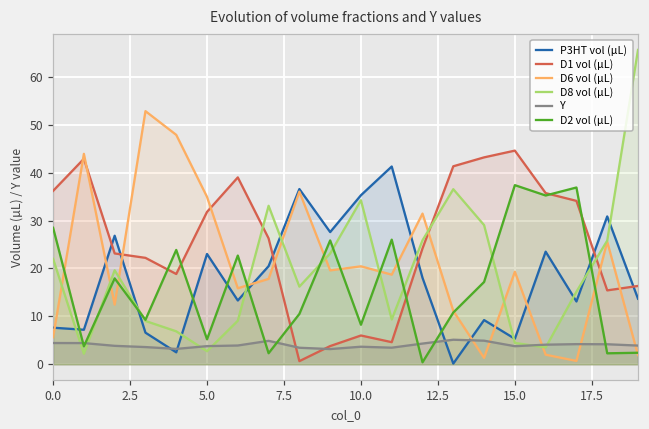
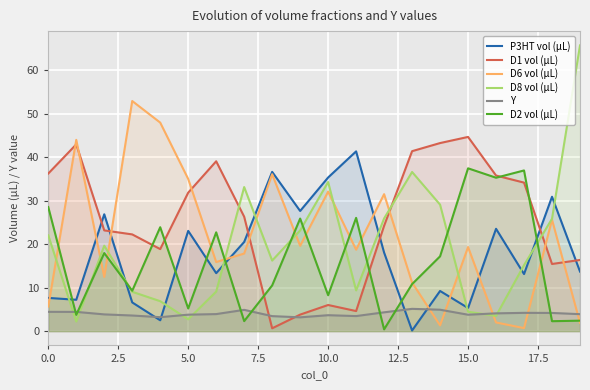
  {
    "P3HT vol (µL)": {
      "0.0": 8,
      "5.0": 23,
      "10.0": 35,
      "15.0": 5
    },
    "D1 vol (µL)": {
      "0.0": 36,
      "5.0": 32,
      "10.0": 6,
      "15.0": 45
    },
    "D6 vol (µL)": {
      "0.0": 6,
      "5.0": 35,
-     "10.0": 20,
+     "10.0": 32,
      "15.0": 19
    },
    "D8 vol (µL)": {
      "0.0": 22,
      "5.0": 3,
      "10.0": 34,
      "15.0": 4
    },
    "Y": {
      "0.0": 4,
      "5.0": 4,
      "10.0": 4,
      "15.0": 4
    },
    "D2 vol (µL)": {
      "0.0": 29,
      "5.0": 5,
      "10.0": 8,
      "15.0": 37
    }
  }
